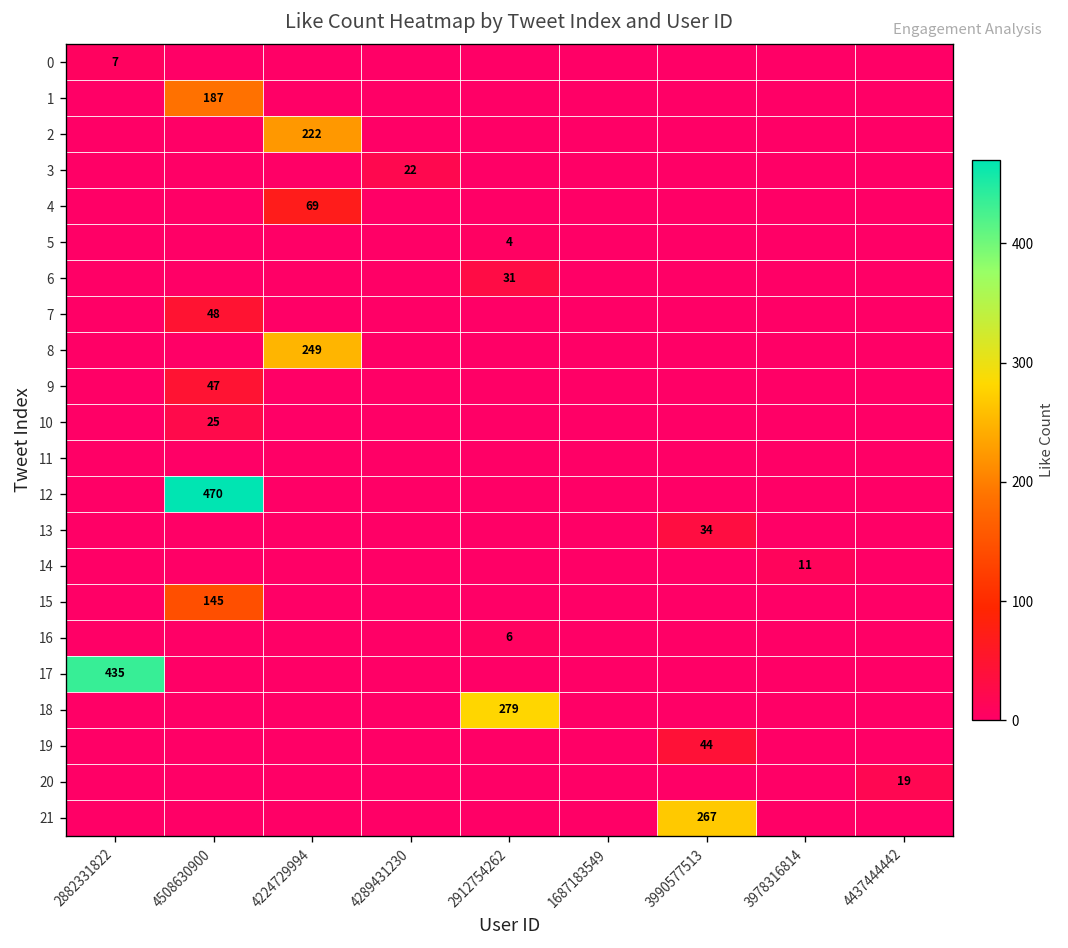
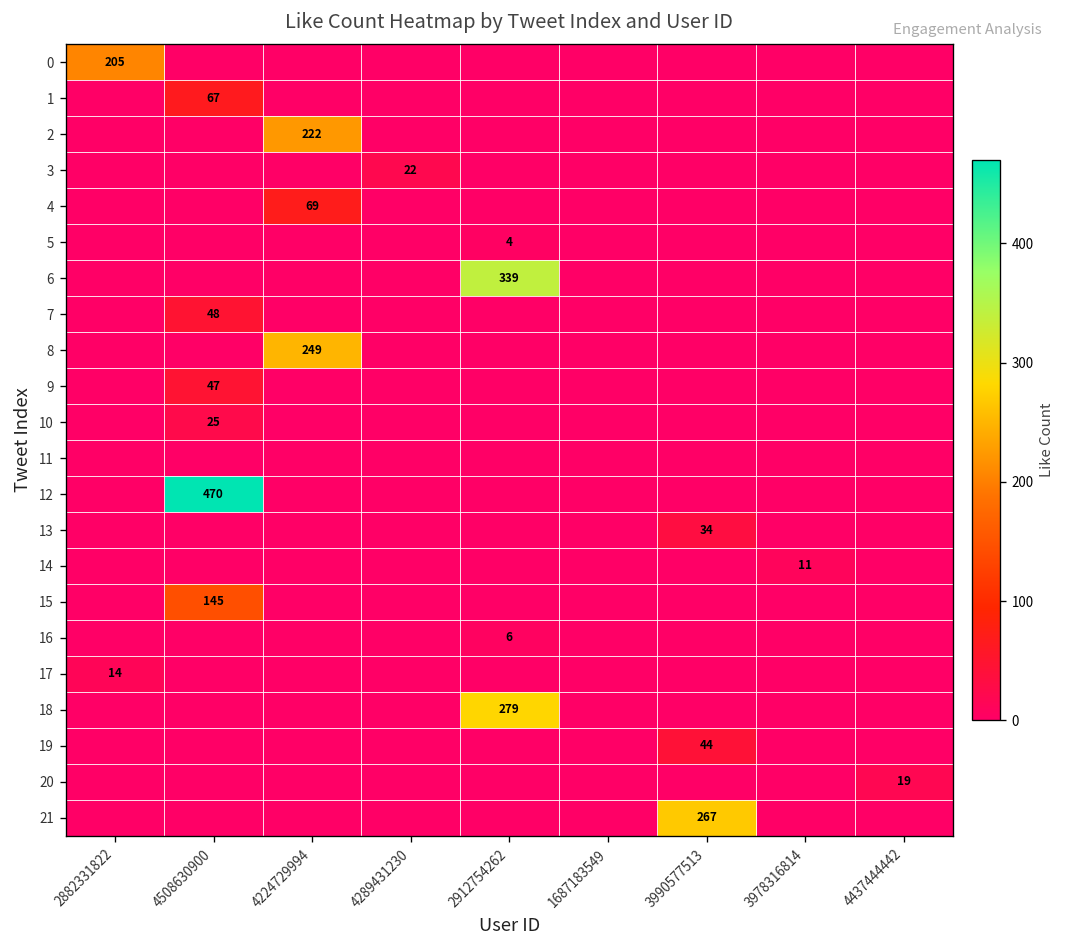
  {
    "0": {
-     "2882331822": 7
+     "2882331822": 205
    },
    "1": {
-     "4508630900": 187
+     "4508630900": 67
    },
    "2": {
      "4224729994": 222
    },
    "3": {
      "4289431230": 22
    },
    "4": {
      "4224729994": 69
    },
    "5": {
      "2912754262": 4
    },
    "6": {
-     "2912754262": 31
+     "2912754262": 339
    },
    "7": {
      "4508630900": 48
    },
    "8": {
      "4224729994": 249
    },
    "9": {
      "4508630900": 47
    },
    "10": {
      "4508630900": 25
    },
    "12": {
      "4508630900": 470
    },
    "13": {
      "3990577513": 34
    },
    "14": {
      "3978316814": 11
    },
    "15": {
      "4508630900": 145
    },
    "16": {
      "2912754262": 6
    },
    "17": {
-     "2882331822": 435
+     "2882331822": 14
    },
    "18": {
      "2912754262": 279
    },
    "19": {
      "3990577513": 44
    },
    "20": {
      "4437444442": 19
    },
    "21": {
      "3990577513": 267
    }
  }
